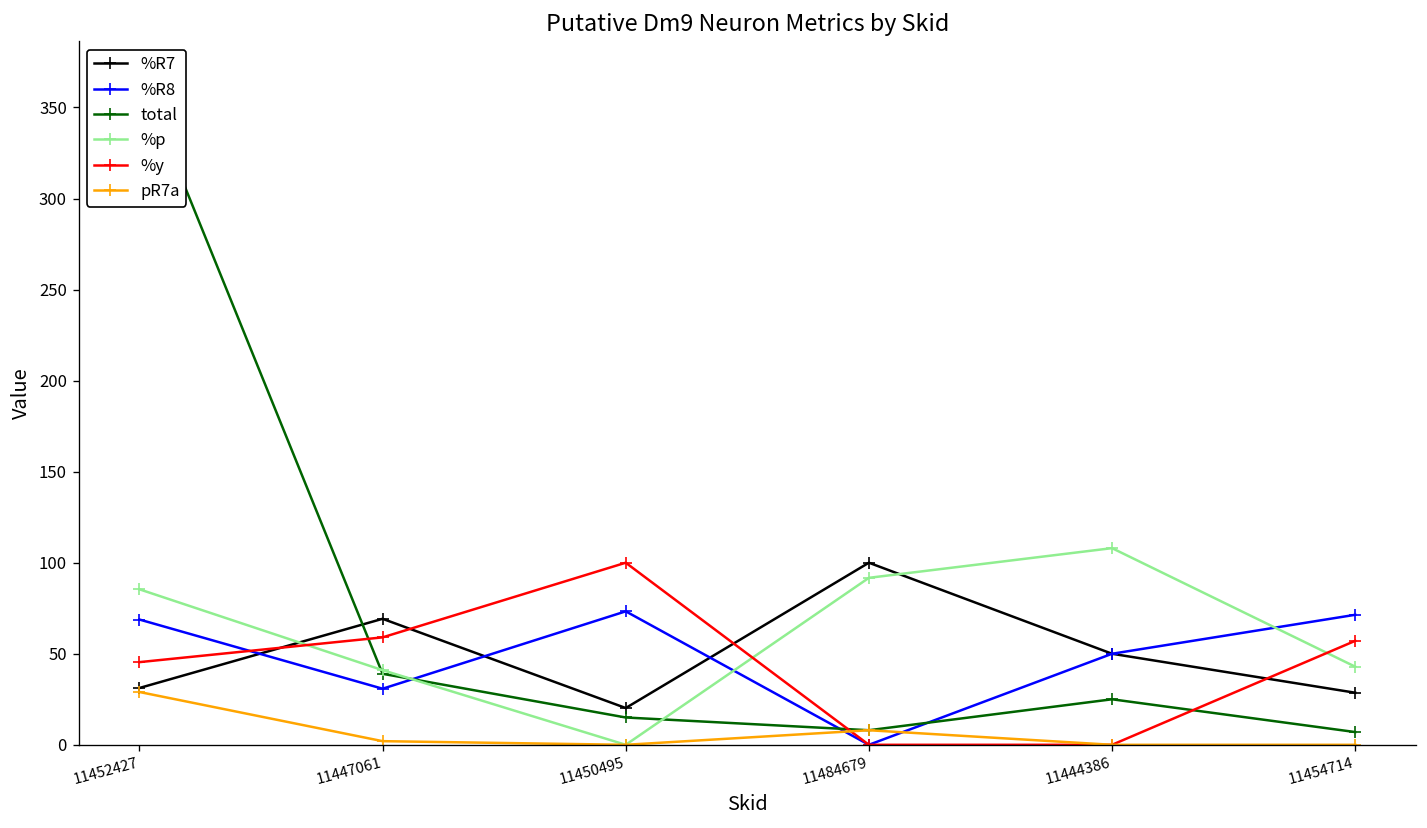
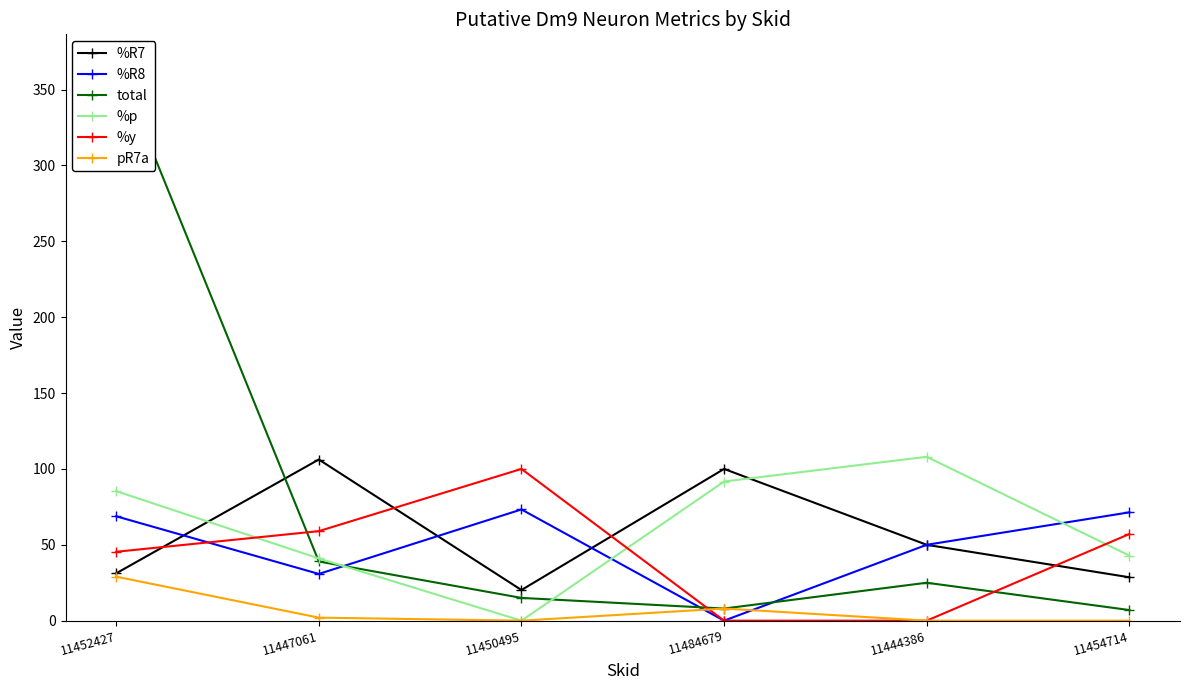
  {
    "%R7": {
      "11452427": 31,
-     "11447061": 69,
+     "11447061": 106,
      "11450495": 20,
      "11484679": 100,
      "11454714": 29
    },
    "%R8": {
      "11452427": 69,
      "11447061": 31,
      "11450495": 73,
      "11454714": 71
    },
    "total": {
      "11447061": 39,
      "11450495": 15,
      "11444386": 25,
      "11454714": 7
    },
    "%p": {
      "11452427": 85,
      "11447061": 41,
      "11484679": 92,
      "11444386": 108,
      "11454714": 43
    },
    "%y": {
      "11452427": 45,
      "11447061": 59,
      "11450495": 100,
      "11454714": 57
    },
    "pR7a": {
      "11452427": 29,
      "11447061": 2,
      "11454714": 0
    }
  }
